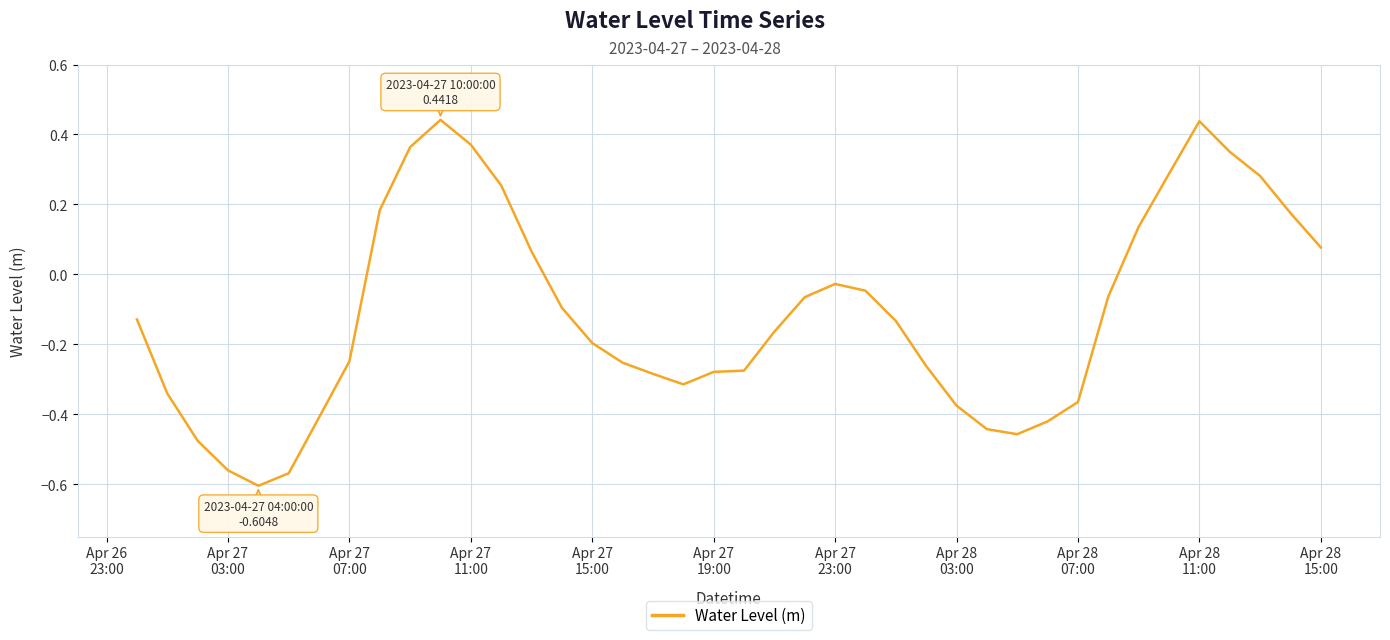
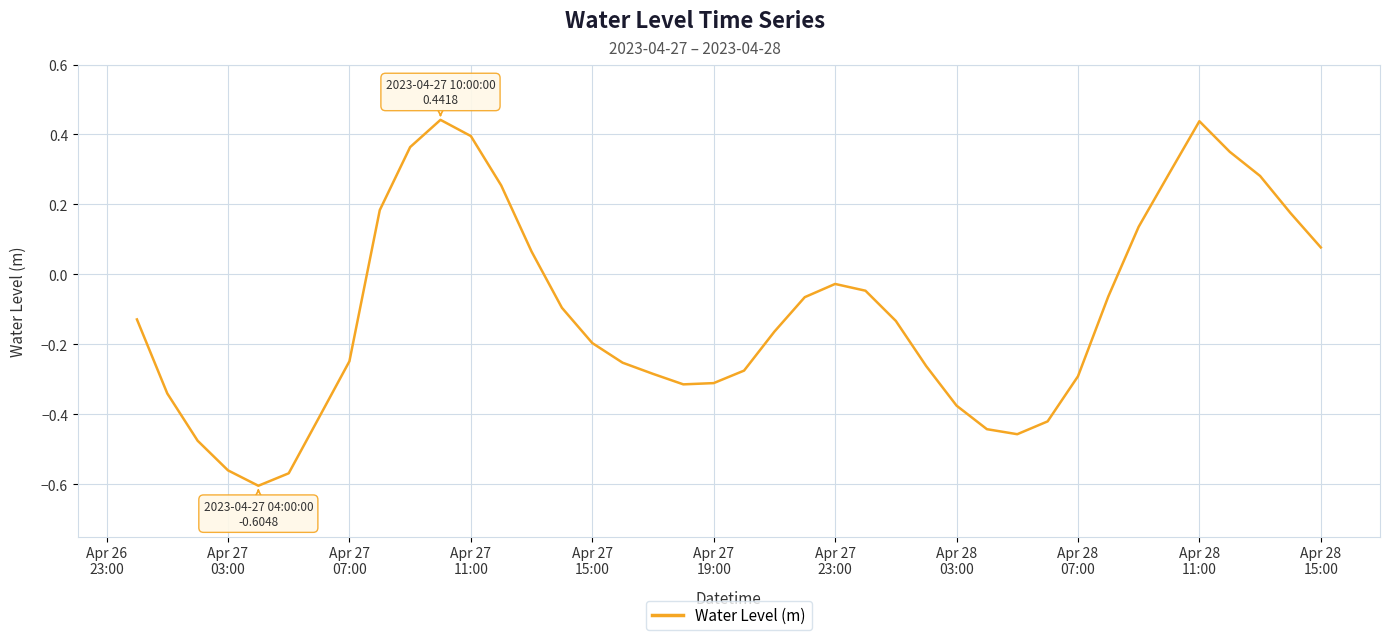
  {
    "Apr 27 03:00": -0.56,
    "Apr 27 07:00": -0.25,
-   "Apr 27 11:00": 0.37,
+   "Apr 27 11:00": 0.40,
    "Apr 27 15:00": -0.20,
-   "Apr 27 19:00": -0.28,
+   "Apr 27 19:00": -0.31,
    "Apr 27 23:00": -0.03,
    "Apr 28 03:00": -0.38,
-   "Apr 28 07:00": -0.37,
+   "Apr 28 07:00": -0.29,
    "Apr 28 11:00": 0.44,
    "Apr 28 15:00": 0.08
  }
